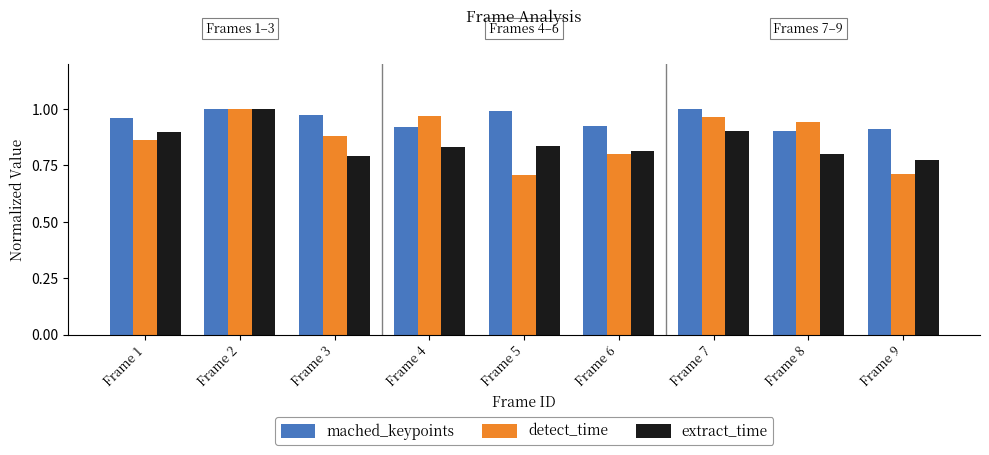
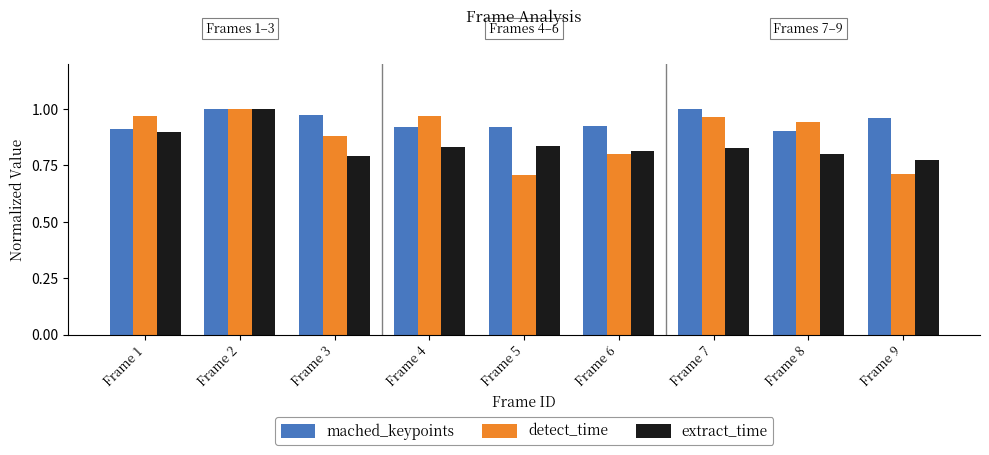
  {
    "mached_keypoints": {
-     "Frame 1": 0.96,
+     "Frame 1": 0.91,
      "Frame 2": 1.00,
      "Frame 3": 0.98,
      "Frame 4": 0.92,
-     "Frame 5": 0.99,
+     "Frame 5": 0.92,
      "Frame 6": 0.93,
      "Frame 7": 1.00,
      "Frame 8": 0.90,
-     "Frame 9": 0.91
+     "Frame 9": 0.96
    },
    "detect_time": {
-     "Frame 1": 0.86,
+     "Frame 1": 0.97,
      "Frame 2": 1.00,
      "Frame 3": 0.88,
      "Frame 4": 0.97,
      "Frame 5": 0.71,
      "Frame 6": 0.80,
      "Frame 7": 0.97,
      "Frame 8": 0.94,
      "Frame 9": 0.71
    },
    "extract_time": {
      "Frame 1": 0.90,
      "Frame 2": 1.00,
      "Frame 3": 0.79,
      "Frame 4": 0.83,
      "Frame 5": 0.84,
      "Frame 6": 0.82,
-     "Frame 7": 0.90,
+     "Frame 7": 0.83,
      "Frame 8": 0.80,
      "Frame 9": 0.77
    }
  }
